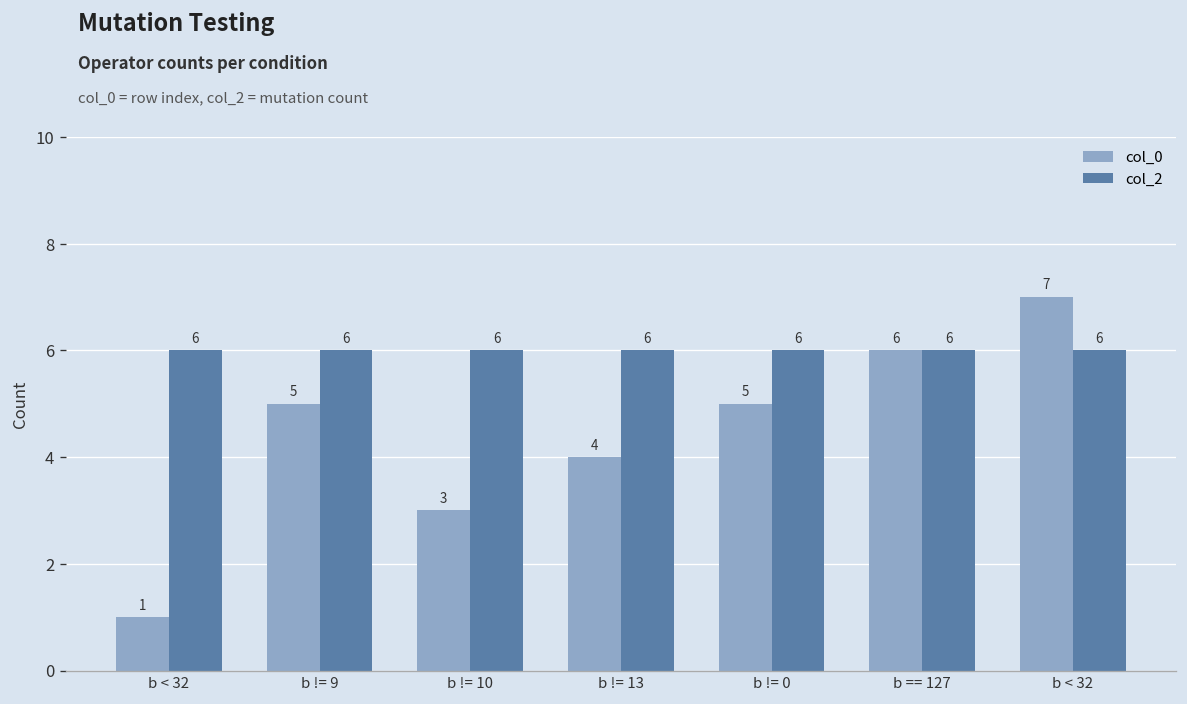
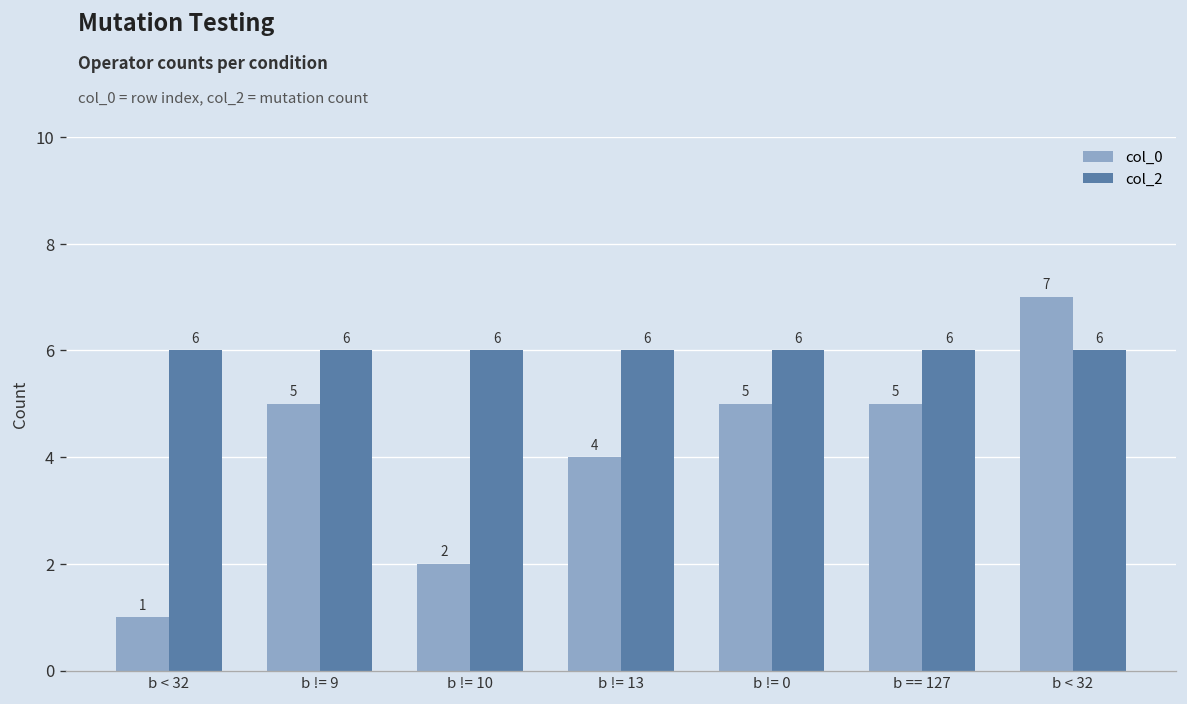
  {
    "col_0": {
      "b != 9": 5,
-     "b != 10": 3,
+     "b != 10": 2,
      "b != 13": 4,
      "b != 0": 5,
-     "b == 127": 6
+     "b == 127": 5
    },
    "col_2": {
      "b != 9": 6,
      "b != 10": 6,
      "b != 13": 6,
      "b != 0": 6,
      "b == 127": 6
    }
  }
